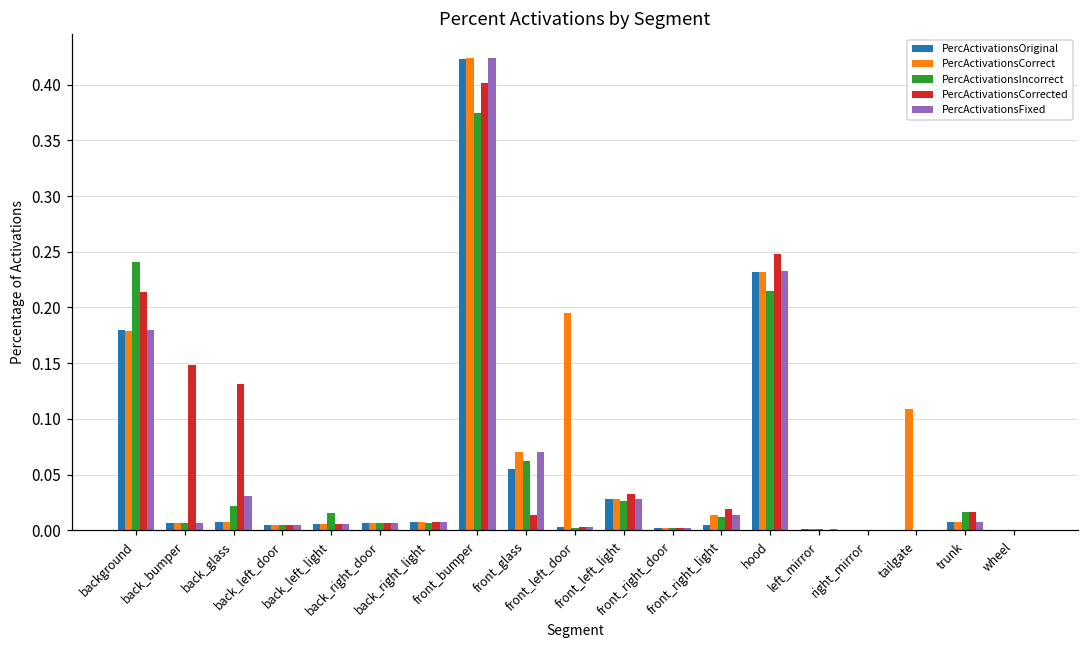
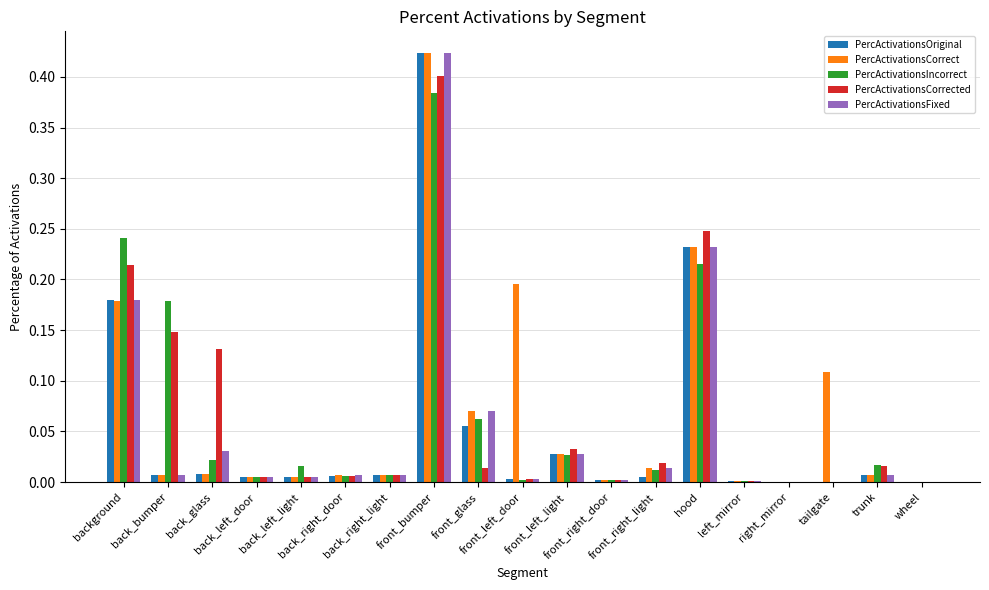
  {
    "PercActivationsOriginal": {
      "background": 0.180,
      "back_bumper": 0.007,
      "back_glass": 0.008,
      "back_left_door": 0.005,
      "back_left_light": 0.005,
      "back_right_door": 0.006,
      "back_right_light": 0.007,
      "front_bumper": 0.423,
      "front_glass": 0.055,
      "front_left_door": 0.003,
      "front_left_light": 0.028,
      "front_right_light": 0.005,
      "hood": 0.232,
      "trunk": 0.007
    },
    "PercActivationsCorrect": {
      "background": 0.179,
      "back_bumper": 0.007,
      "back_glass": 0.008,
      "back_left_door": 0.005,
      "back_left_light": 0.005,
      "back_right_door": 0.006,
      "back_right_light": 0.007,
      "front_bumper": 0.424,
      "front_glass": 0.070,
      "front_left_door": 0.195,
      "front_left_light": 0.028,
      "front_right_light": 0.014,
      "hood": 0.232,
      "tailgate": 0.109,
      "trunk": 0.007
    },
    "PercActivationsIncorrect": {
      "background": 0.241,
-     "back_bumper": 0.006,
+     "back_bumper": 0.178,
      "back_glass": 0.022,
      "back_left_door": 0.005,
      "back_left_light": 0.016,
      "back_right_door": 0.006,
      "back_right_light": 0.007,
-     "front_bumper": 0.374,
+     "front_bumper": 0.385,
      "front_glass": 0.062,
      "front_left_light": 0.026,
      "front_right_light": 0.012,
      "hood": 0.215,
      "trunk": 0.017
    },
    "PercActivationsCorrected": {
      "background": 0.214,
      "back_bumper": 0.148,
      "back_glass": 0.131,
      "back_left_door": 0.005,
      "back_left_light": 0.005,
      "back_right_door": 0.006,
      "back_right_light": 0.007,
      "front_bumper": 0.401,
      "front_glass": 0.014,
      "front_left_door": 0.003,
      "front_left_light": 0.033,
      "front_right_light": 0.019,
      "hood": 0.248,
      "trunk": 0.016
    },
    "PercActivationsFixed": {
      "background": 0.180,
      "back_bumper": 0.007,
      "back_glass": 0.030,
      "back_left_door": 0.005,
      "back_left_light": 0.005,
      "back_right_door": 0.006,
      "back_right_light": 0.007,
      "front_bumper": 0.424,
      "front_glass": 0.070,
      "front_left_door": 0.003,
      "front_left_light": 0.028,
      "front_right_light": 0.014,
      "hood": 0.232,
      "trunk": 0.007
    }
  }
